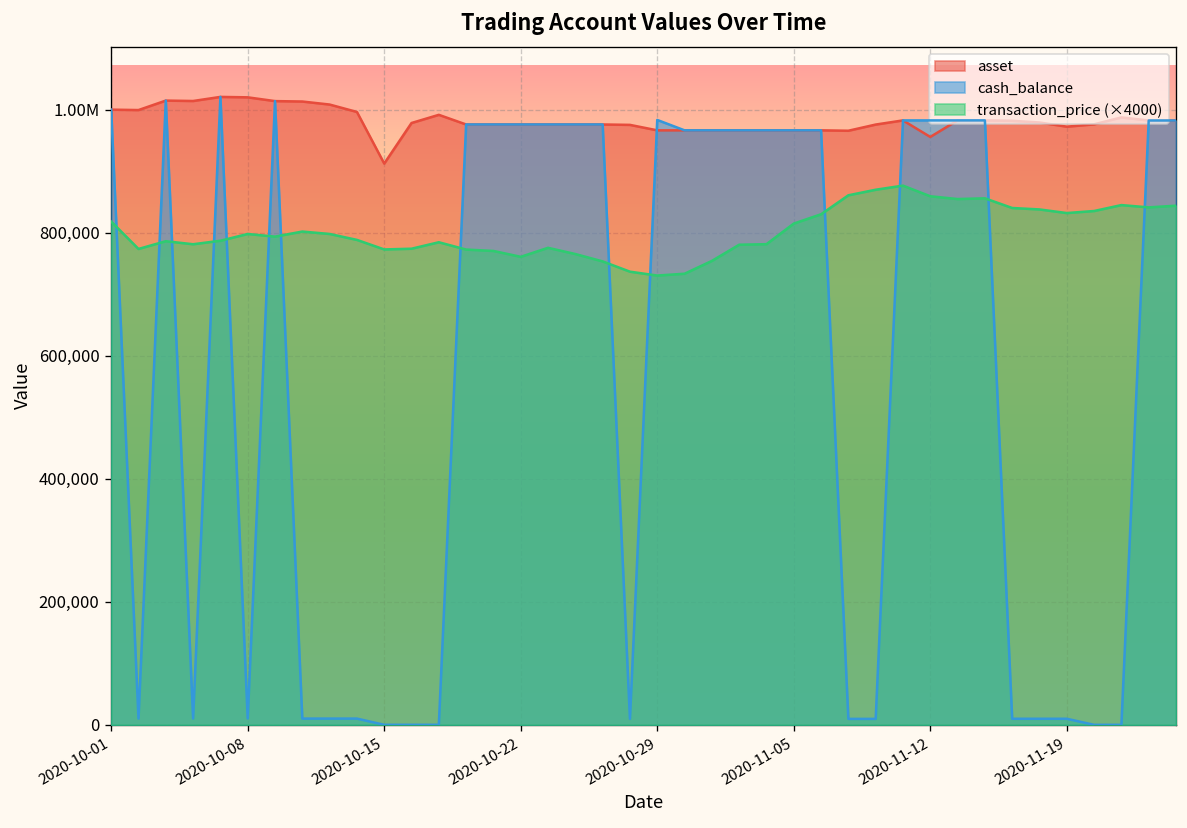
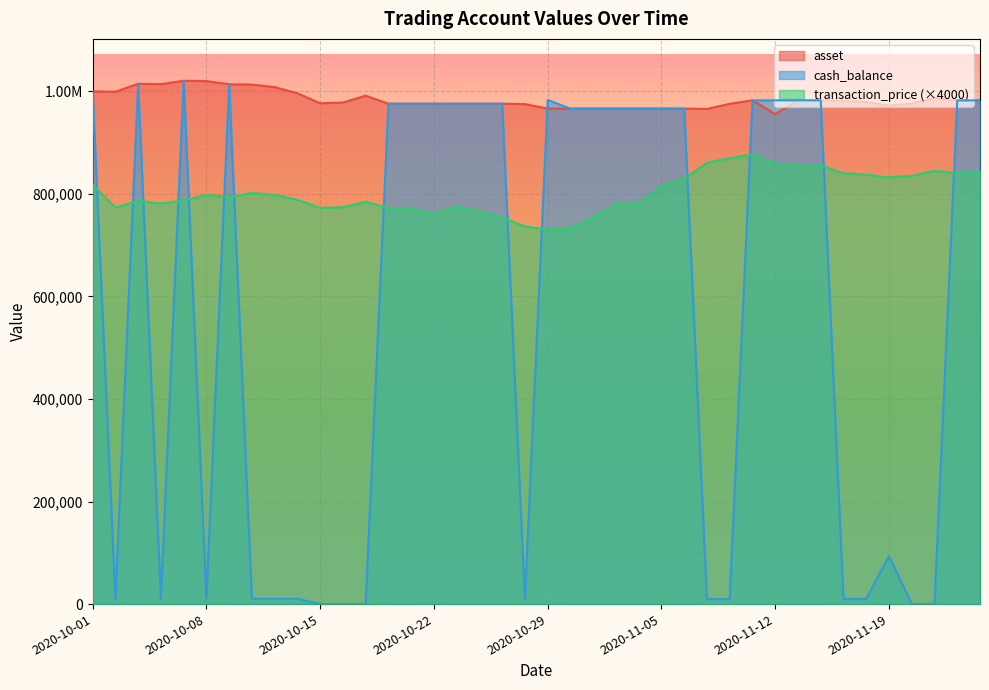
  {
    "asset": {
      "2020-10-08": "1,020,000",
-     "2020-10-15": "910,000",
+     "2020-10-15": "980,000",
      "2020-10-29": "970,000",
      "2020-11-12": "960,000"
    },
    "cash_balance": {
      "2020-10-08": "10,000",
      "2020-10-15": "0",
      "2020-10-29": "980,000",
-     "2020-11-19": "10,000"
+     "2020-11-19": "90,000"
    },
    "transaction_price (×4000)": {
      "2020-10-01": "820,000",
      "2020-10-08": "800,000",
      "2020-10-15": "770,000",
      "2020-10-22": "760,000",
      "2020-10-29": "730,000",
      "2020-11-05": "810,000",
      "2020-11-12": "860,000",
      "2020-11-19": "830,000"
    }
  }
